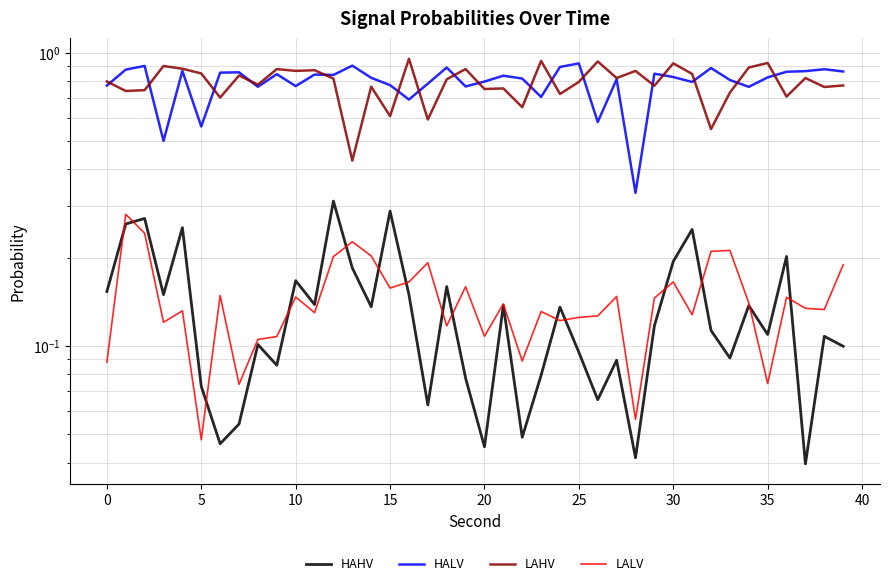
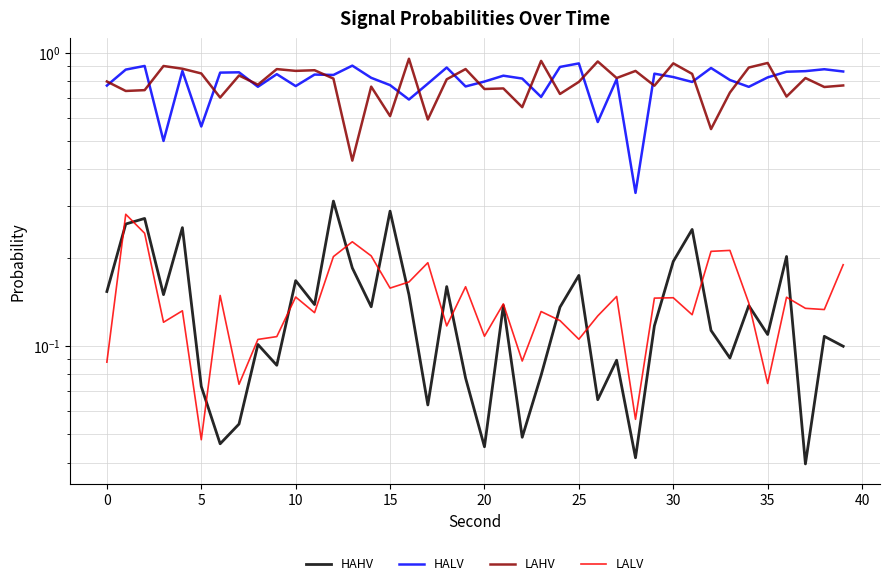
  {
    "HAHV": {
      "0": 0.15,
      "5": 0.073,
      "10": 0.17,
      "15": 0.29,
      "20": 0.045,
-     "25": 0.095,
+     "25": 0.17,
      "30": 0.19,
      "35": 0.109
    },
    "HALV": {
      "0": 0.77,
      "5": 0.56,
      "10": 0.77,
      "15": 0.78,
      "20": 0.80,
      "25": 0.92,
      "30": 0.83,
      "35": 0.82
    },
    "LAHV": {
      "0": 0.80,
      "5": 0.85,
      "10": 0.87,
      "15": 0.61,
      "20": 0.75,
      "25": 0.80,
      "30": 0.92,
      "35": 0.92
    },
    "LALV": {
      "0": 0.088,
      "5": 0.048,
      "10": 0.15,
      "15": 0.16,
      "20": 0.108,
-     "25": 0.125,
-     "30": 0.17,
+     "25": 0.105,
+     "30": 0.15,
      "35": 0.075
    }
  }
